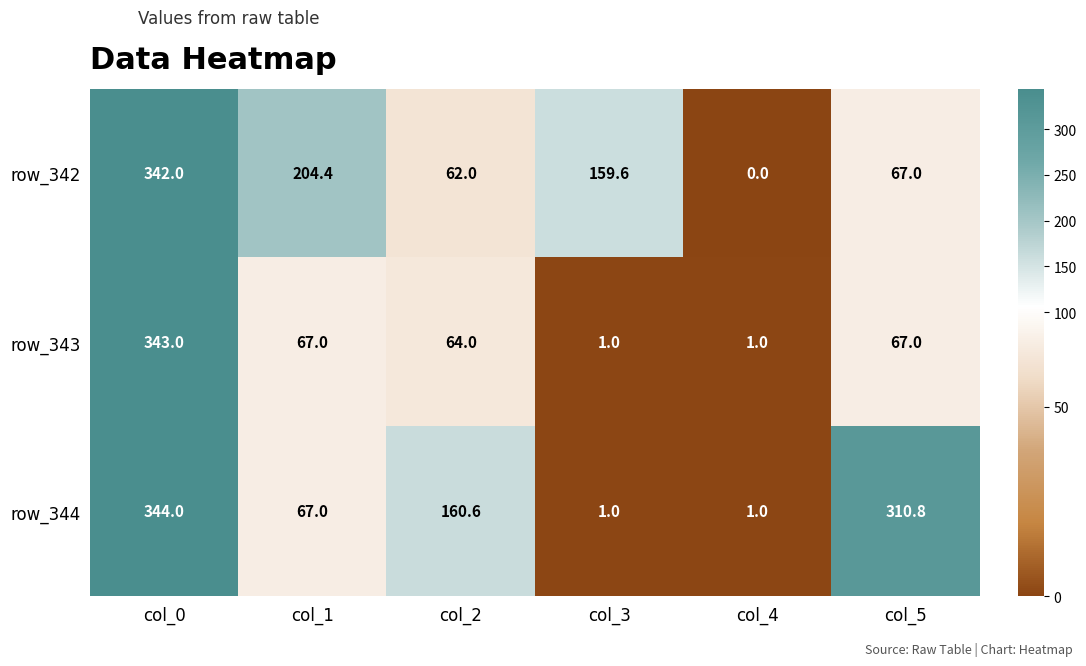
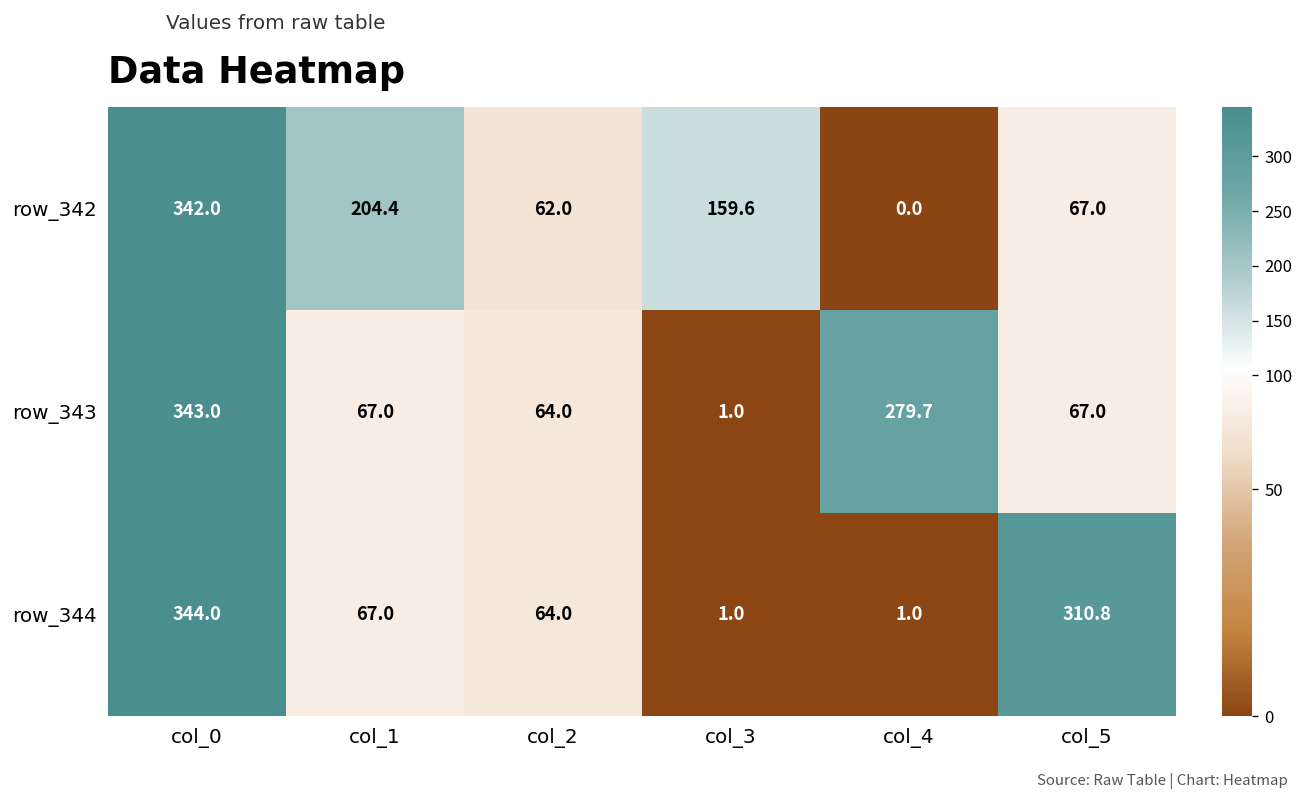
  {
    "row_342": {
      "col_0": 342.0,
      "col_1": 204.4,
      "col_2": 62.0,
      "col_3": 159.6,
      "col_4": 0.0,
      "col_5": 67.0
    },
    "row_343": {
      "col_0": 343.0,
      "col_1": 67.0,
      "col_2": 64.0,
      "col_3": 1.0,
-     "col_4": 1.0,
+     "col_4": 279.7,
      "col_5": 67.0
    },
    "row_344": {
      "col_0": 344.0,
      "col_1": 67.0,
-     "col_2": 160.6,
+     "col_2": 64.0,
      "col_3": 1.0,
      "col_4": 1.0,
      "col_5": 310.8
    }
  }
